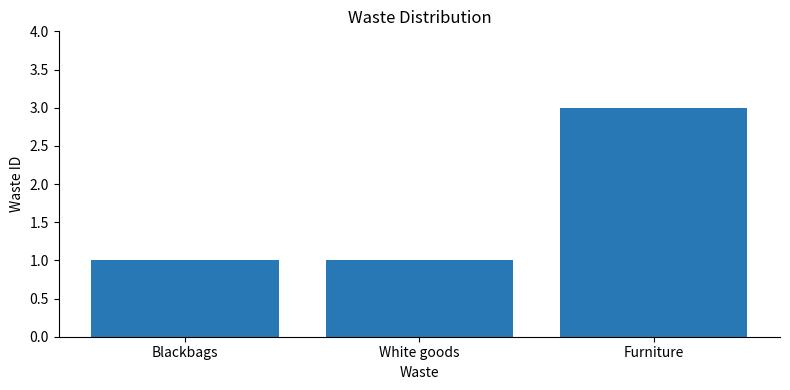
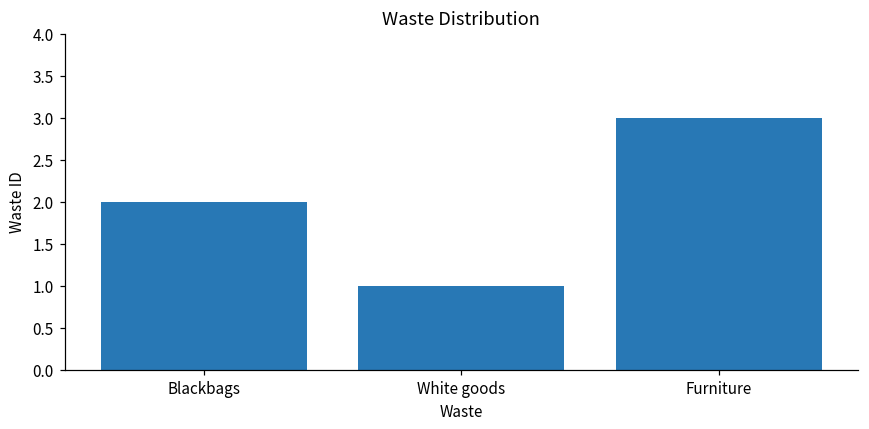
  {
-   "Blackbags": 1,
+   "Blackbags": 2,
    "White goods": 1,
    "Furniture": 3
  }
